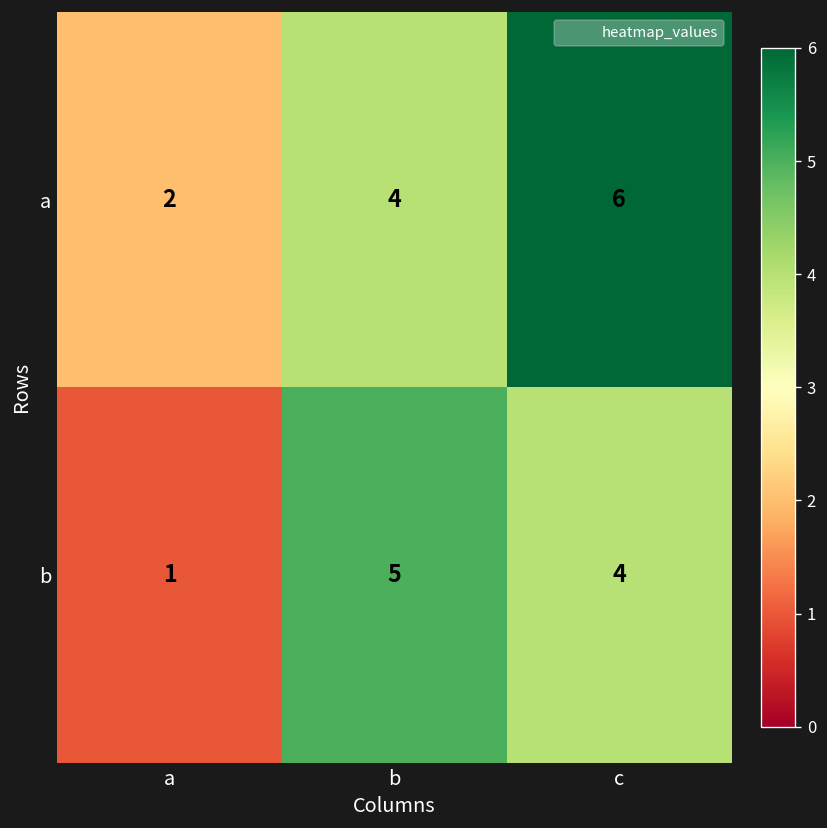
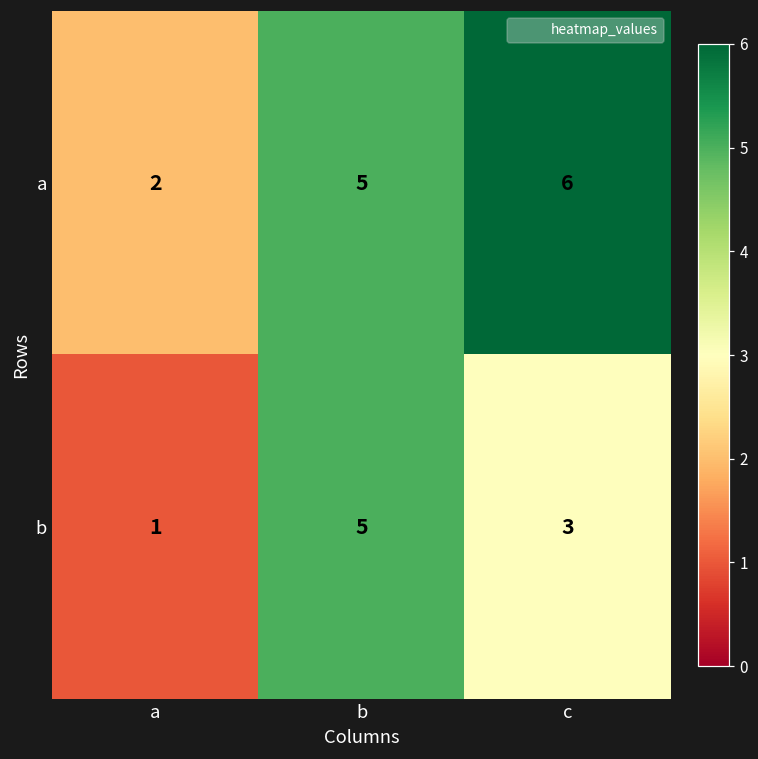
  {
    "a": {
      "a": 2,
-     "b": 4,
+     "b": 5,
      "c": 6
    },
    "b": {
      "a": 1,
      "b": 5,
-     "c": 4
+     "c": 3
    }
  }
